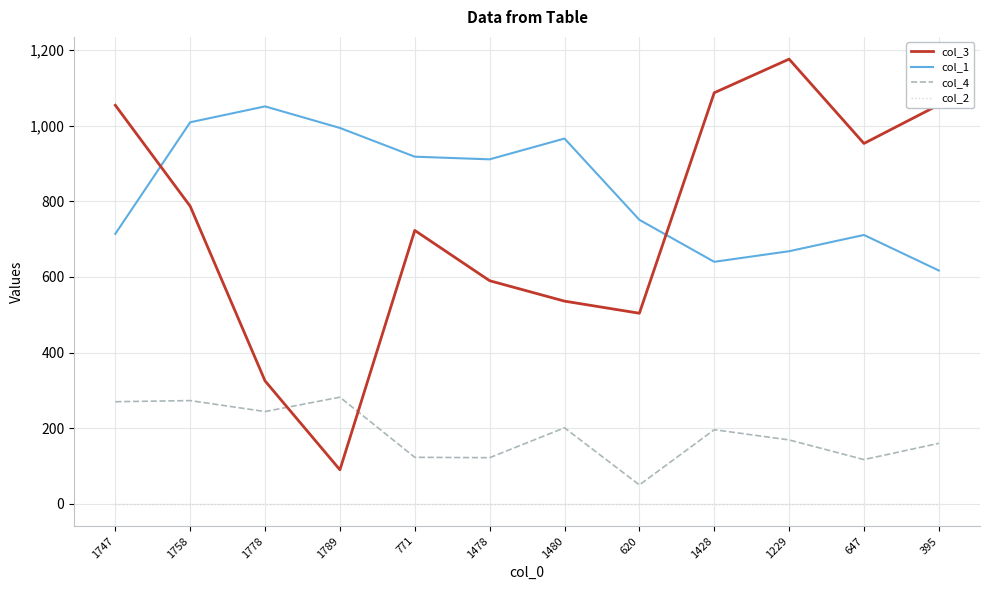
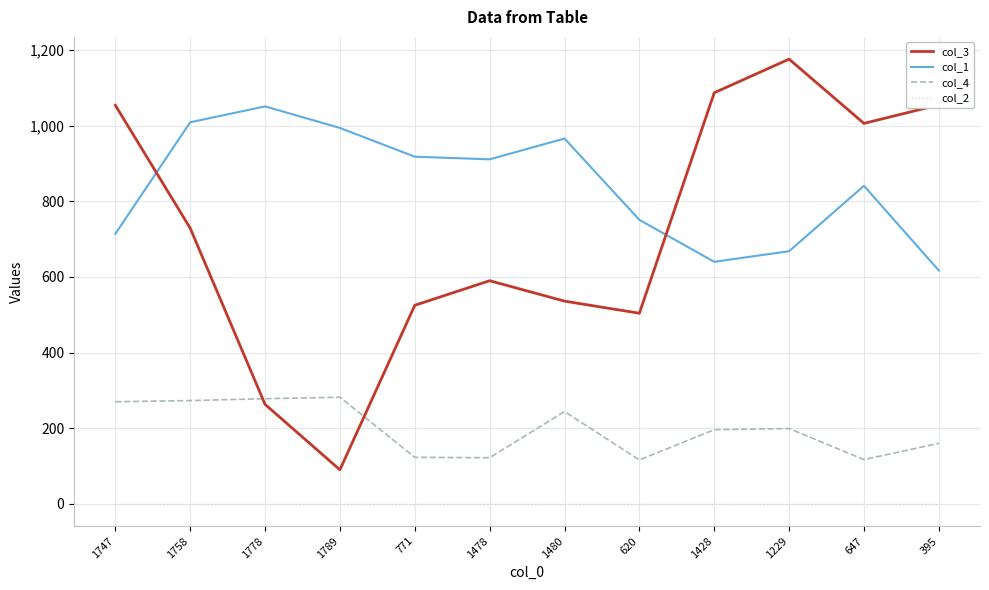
  {
    "col_3": {
      "1747": "1,050",
-     "1758": "790",
-     "1778": "330",
+     "1758": "730",
+     "1778": "260",
      "1789": "90",
-     "771": "720",
+     "771": "530",
      "1478": "590",
      "1480": "540",
      "620": "500",
      "1428": "1,090",
      "1229": "1,180",
-     "647": "950"
+     "647": "1,010"
    },
    "col_1": {
      "1747": "710",
      "1758": "1,010",
      "1778": "1,050",
      "1789": "990",
      "771": "920",
      "1478": "910",
      "1480": "970",
      "620": "750",
      "1428": "640",
      "1229": "670",
-     "647": "710",
+     "647": "840",
      "395": "620"
    },
    "col_4": {
      "1747": "270",
      "1758": "270",
-     "1778": "240",
+     "1778": "280",
      "1789": "280",
      "771": "120",
      "1478": "120",
-     "1480": "200",
-     "620": "50",
+     "1480": "240",
+     "620": "120",
      "1428": "200",
-     "1229": "170",
+     "1229": "200",
      "647": "120",
      "395": "160"
    },
    "col_2": {
      "1747": "0",
      "1758": "0",
      "1778": "0",
      "1789": "0",
      "771": "0",
      "1478": "0",
      "1480": "0",
      "620": "0",
      "1428": "0",
      "1229": "0",
      "647": "0",
      "395": "0"
    }
  }
